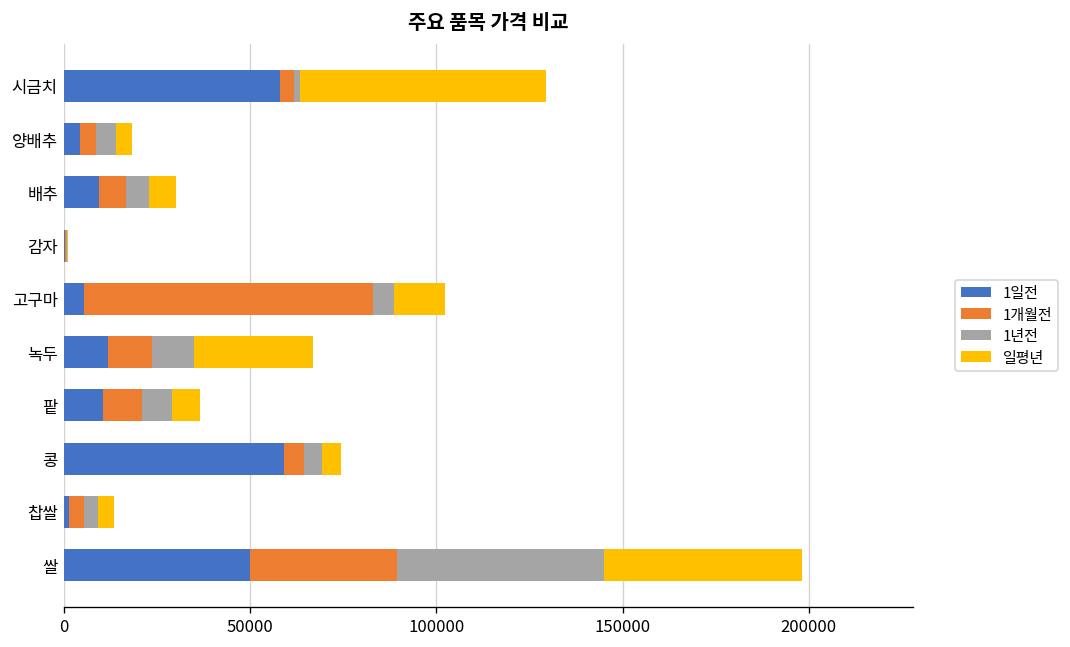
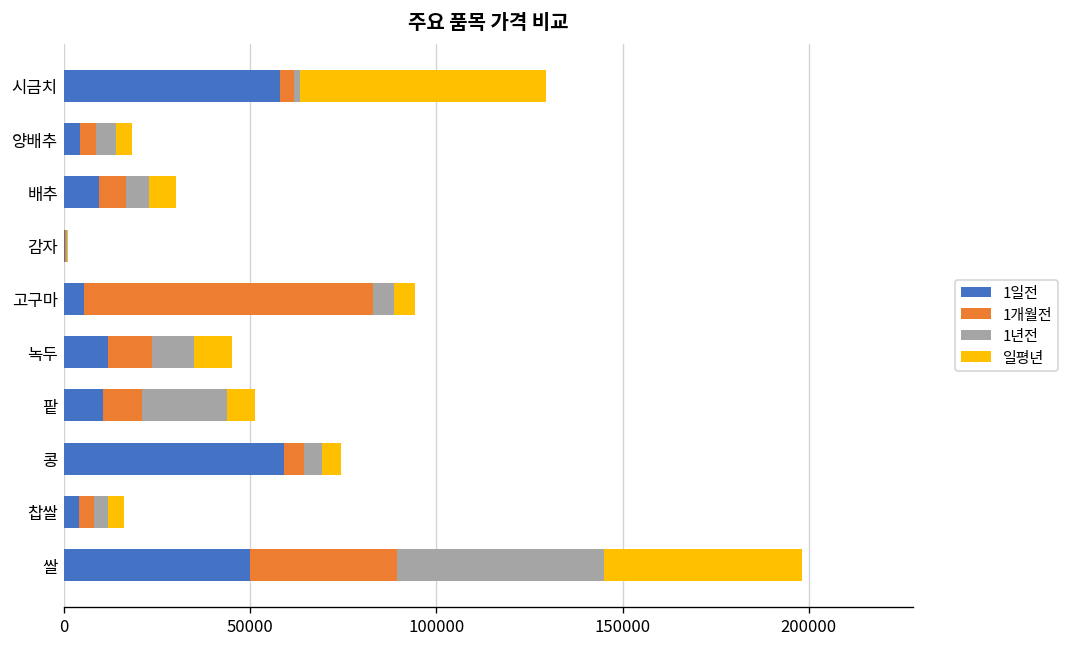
  {
    "1일전": {
      "시금치": 58000,
      "양배추": 4000,
      "배추": 9000,
      "고구마": 5000,
      "녹두": 12000,
      "팥": 11000,
      "콩": 59000,
-     "찹쌀": 1000,
+     "찹쌀": 4000,
      "쌀": 50000
    },
    "1개월전": {
      "시금치": 4000,
      "양배추": 4000,
      "배추": 7000,
      "고구마": 77000,
      "녹두": 12000,
      "팥": 10000,
      "콩": 5000,
      "찹쌀": 4000,
      "쌀": 39000
    },
    "1년전": {
      "시금치": 2000,
      "양배추": 5000,
      "배추": 6000,
      "고구마": 6000,
      "녹두": 11000,
-     "팥": 8000,
+     "팥": 23000,
      "콩": 5000,
      "찹쌀": 4000,
      "쌀": 56000
    },
    "일평년": {
      "시금치": 66000,
      "양배추": 4000,
      "배추": 7000,
-     "고구마": 14000,
-     "녹두": 32000,
+     "고구마": 6000,
+     "녹두": 10000,
      "팥": 8000,
      "콩": 5000,
      "찹쌀": 4000,
      "쌀": 53000
    }
  }
